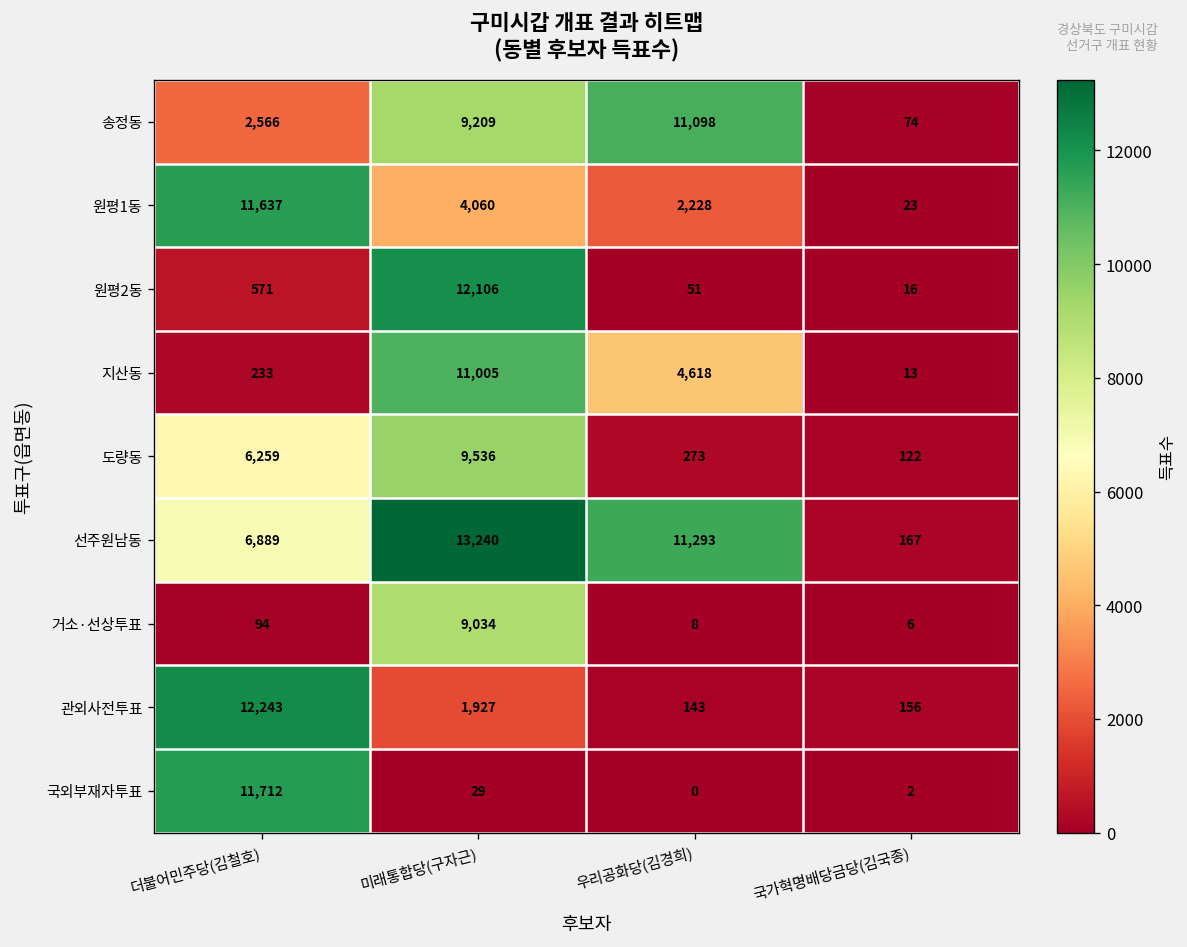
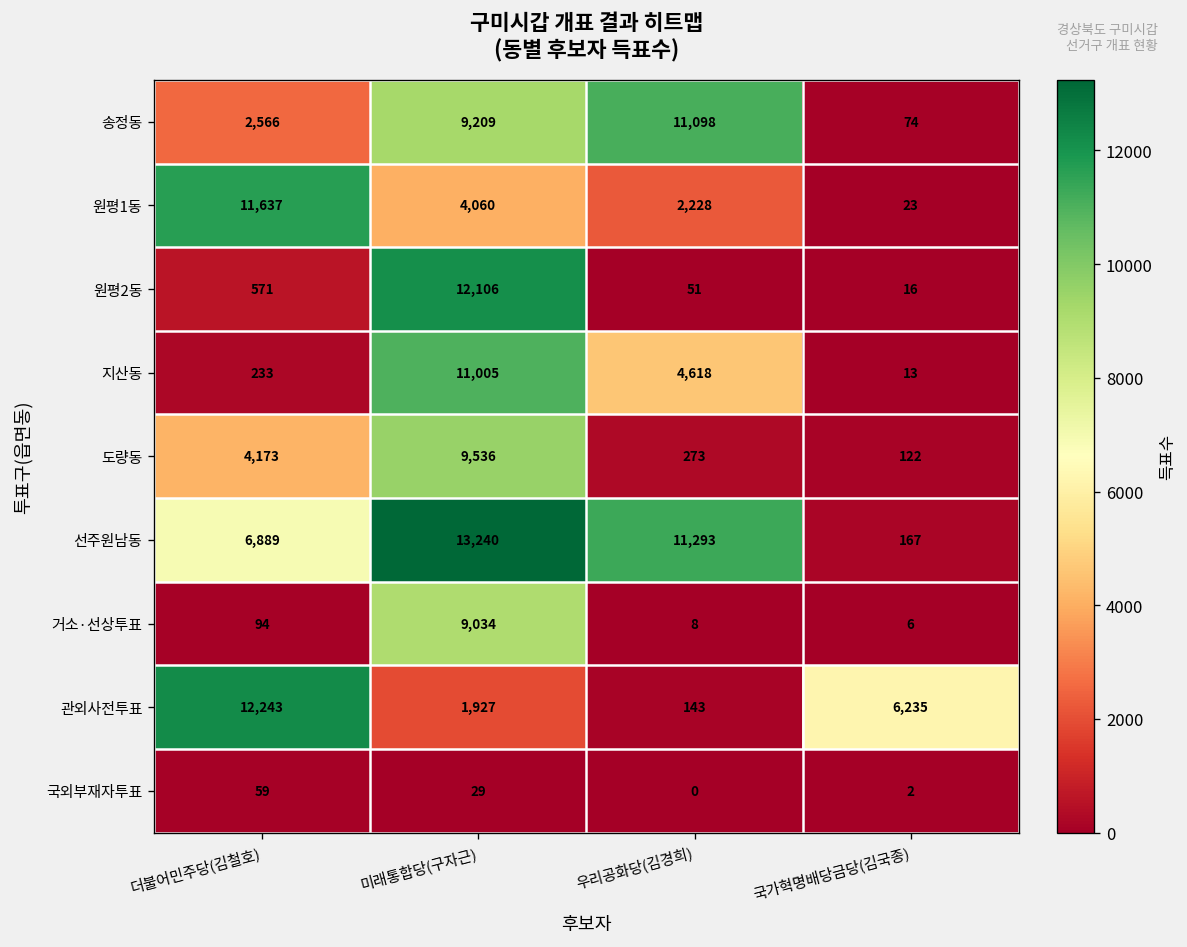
  {
    "송정동": {
      "더불어민주당(김철호)": "2,566",
      "미래통합당(구자근)": "9,209",
      "우리공화당(김경희)": "11,098",
      "국가혁명배당금당(김국종)": "74"
    },
    "원평1동": {
      "더불어민주당(김철호)": "11,637",
      "미래통합당(구자근)": "4,060",
      "우리공화당(김경희)": "2,228",
      "국가혁명배당금당(김국종)": "23"
    },
    "원평2동": {
      "더불어민주당(김철호)": "571",
      "미래통합당(구자근)": "12,106",
      "우리공화당(김경희)": "51",
      "국가혁명배당금당(김국종)": "16"
    },
    "지산동": {
      "더불어민주당(김철호)": "233",
      "미래통합당(구자근)": "11,005",
      "우리공화당(김경희)": "4,618",
      "국가혁명배당금당(김국종)": "13"
    },
    "도량동": {
-     "더불어민주당(김철호)": "6,259",
+     "더불어민주당(김철호)": "4,173",
      "미래통합당(구자근)": "9,536",
      "우리공화당(김경희)": "273",
      "국가혁명배당금당(김국종)": "122"
    },
    "선주원남동": {
      "더불어민주당(김철호)": "6,889",
      "미래통합당(구자근)": "13,240",
      "우리공화당(김경희)": "11,293",
      "국가혁명배당금당(김국종)": "167"
    },
    "거소·선상투표": {
      "더불어민주당(김철호)": "94",
      "미래통합당(구자근)": "9,034",
      "우리공화당(김경희)": "8",
      "국가혁명배당금당(김국종)": "6"
    },
    "관외사전투표": {
      "더불어민주당(김철호)": "12,243",
      "미래통합당(구자근)": "1,927",
      "우리공화당(김경희)": "143",
-     "국가혁명배당금당(김국종)": "156"
+     "국가혁명배당금당(김국종)": "6,235"
    },
    "국외부재자투표": {
-     "더불어민주당(김철호)": "11,712",
+     "더불어민주당(김철호)": "59",
      "미래통합당(구자근)": "29",
      "우리공화당(김경희)": "0",
      "국가혁명배당금당(김국종)": "2"
    }
  }
